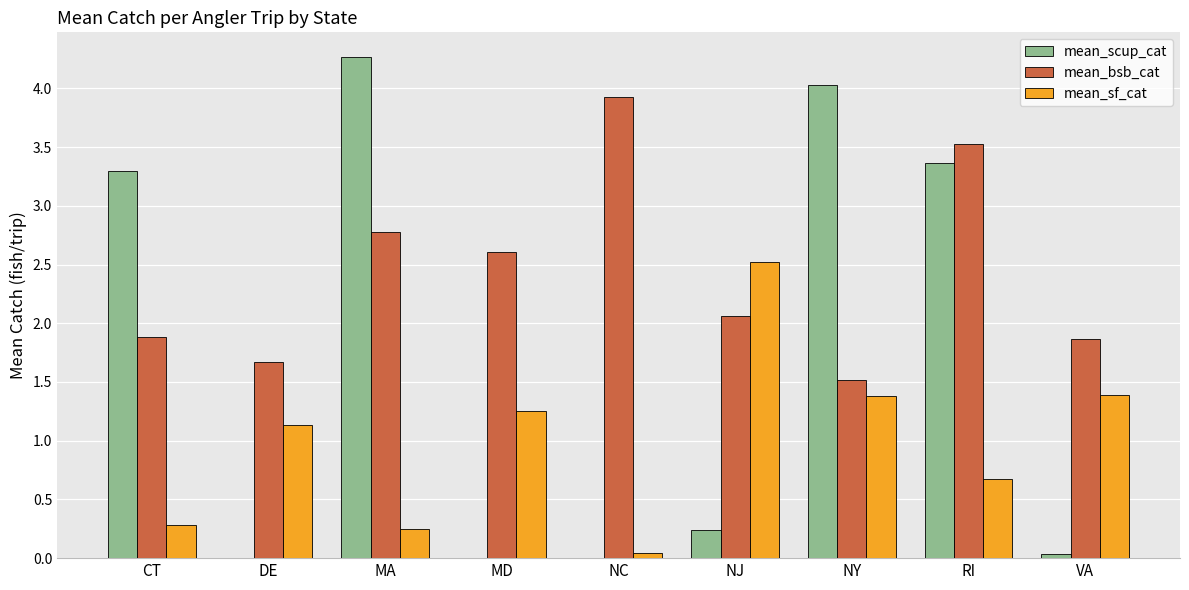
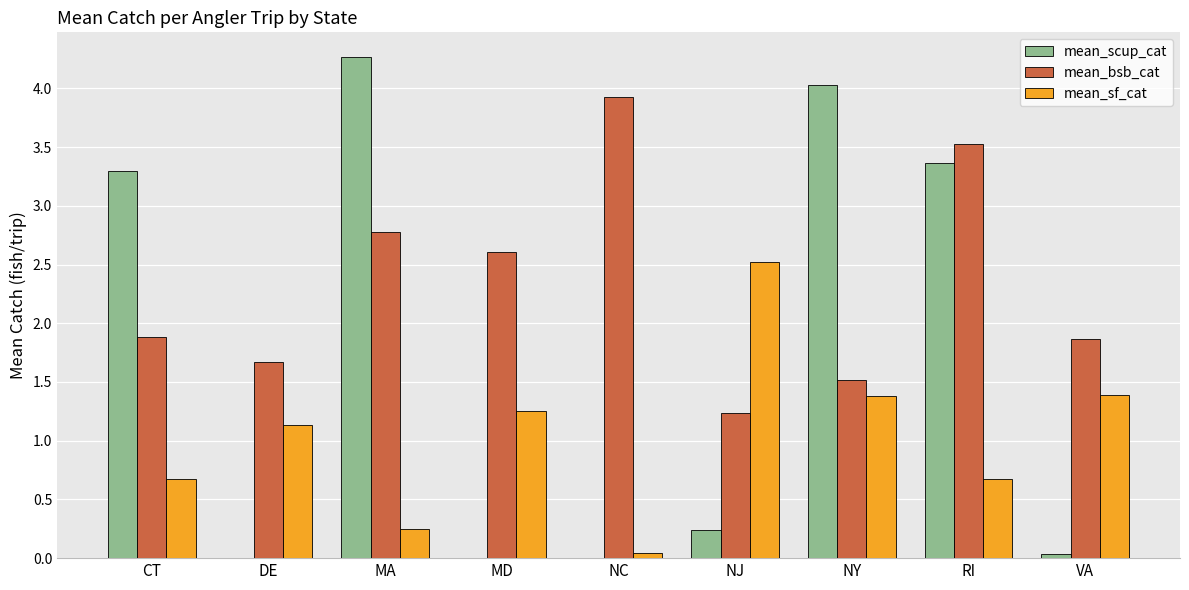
  {
    "mean_scup_cat": {
      "CT": 3.30,
      "MA": 4.26,
      "NJ": 0.24,
      "NY": 4.03,
      "RI": 3.36,
      "VA": 0.03
    },
    "mean_bsb_cat": {
      "CT": 1.88,
      "DE": 1.67,
      "MA": 2.78,
      "MD": 2.60,
      "NC": 3.93,
-     "NJ": 2.06,
+     "NJ": 1.23,
      "NY": 1.51,
      "RI": 3.53,
      "VA": 1.86
    },
    "mean_sf_cat": {
-     "CT": 0.28,
+     "CT": 0.67,
      "DE": 1.13,
      "MA": 0.25,
      "MD": 1.25,
      "NC": 0.04,
      "NJ": 2.52,
      "NY": 1.38,
      "RI": 0.67,
      "VA": 1.39
    }
  }
